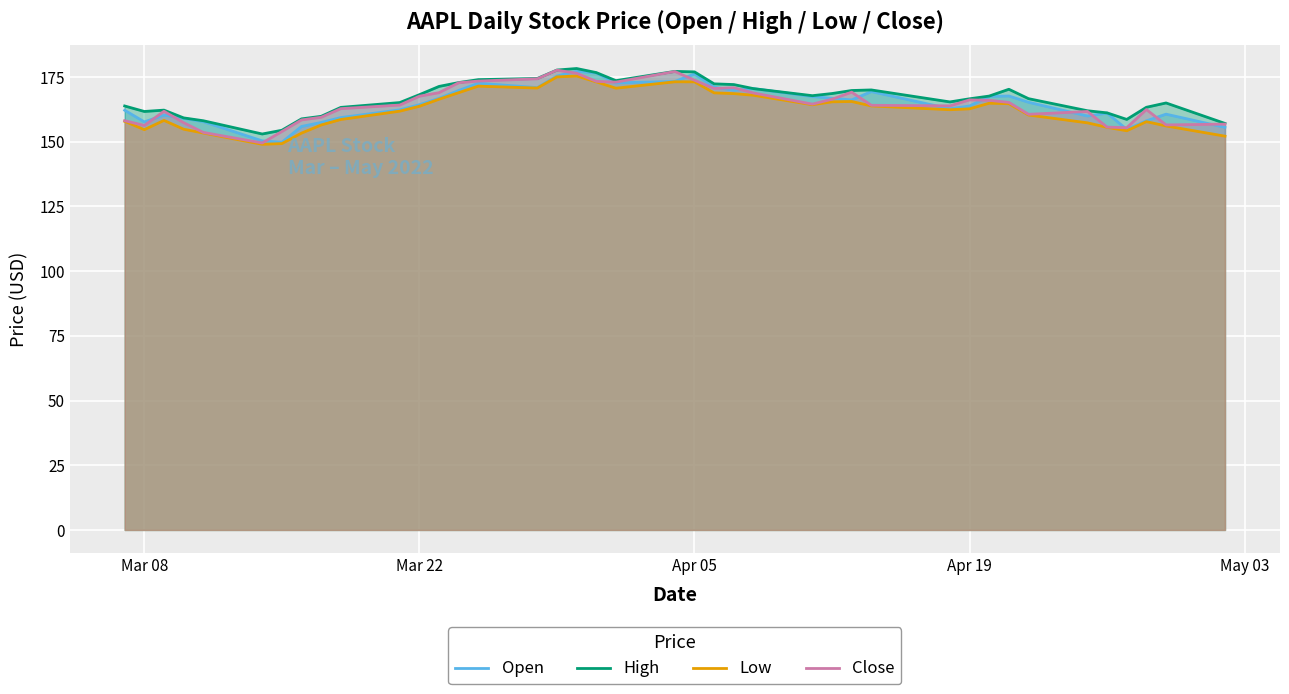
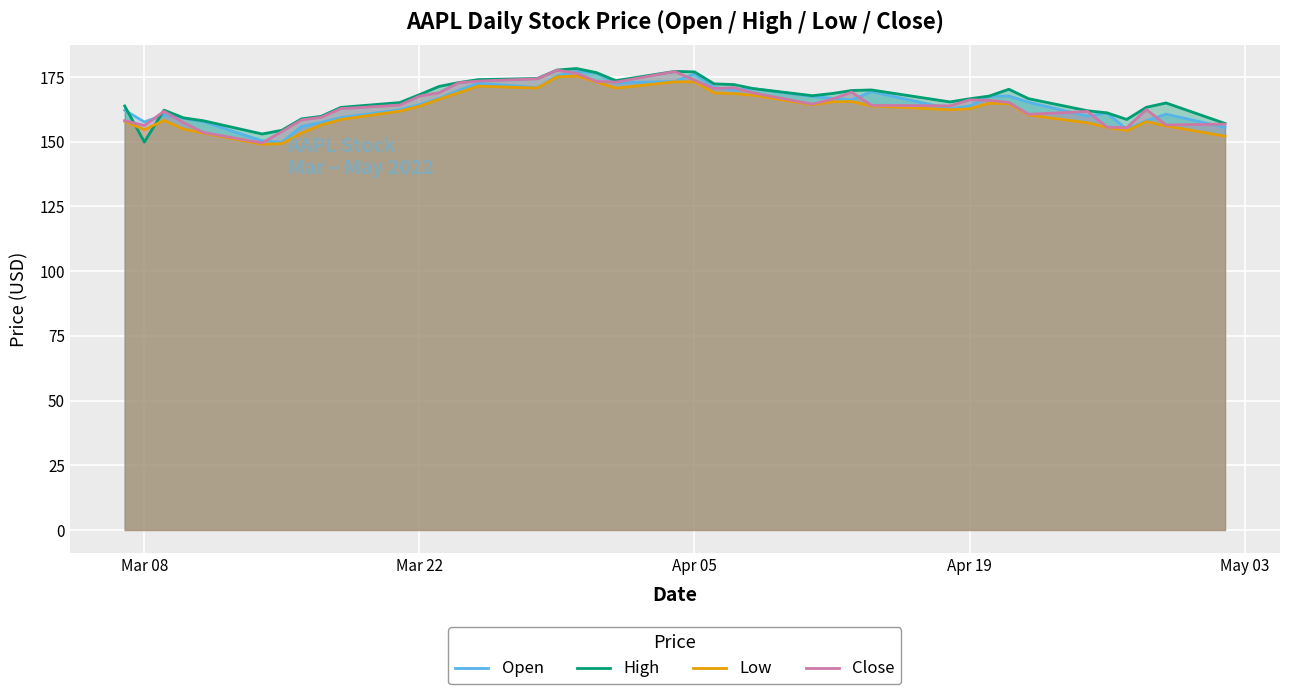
  {
    "Open": {
      "Mar 08": 158,
      "Apr 19": 164
    },
    "High": {
-     "Mar 08": 162
+     "Mar 08": 150
    },
    "Low": {
      "Mar 08": 155,
      "Apr 19": 163
    },
    "Close": {
      "Mar 08": 156
    }
  }
